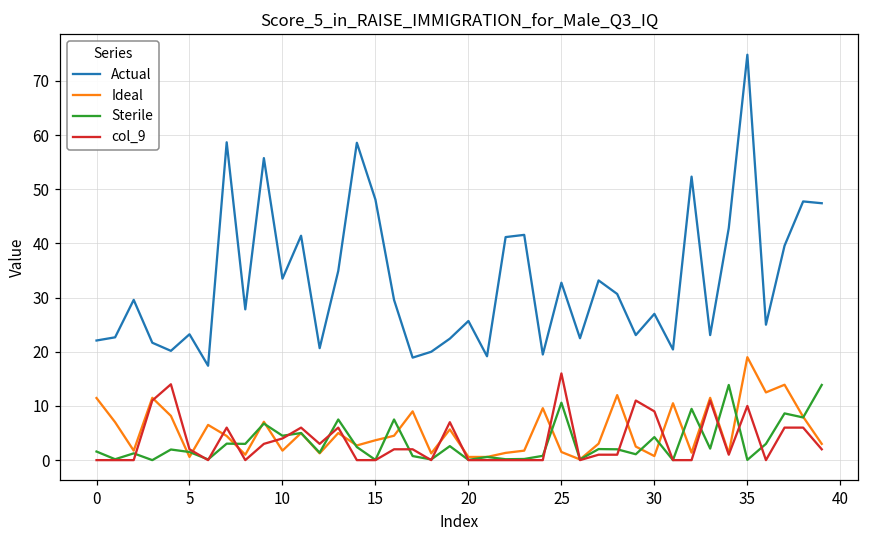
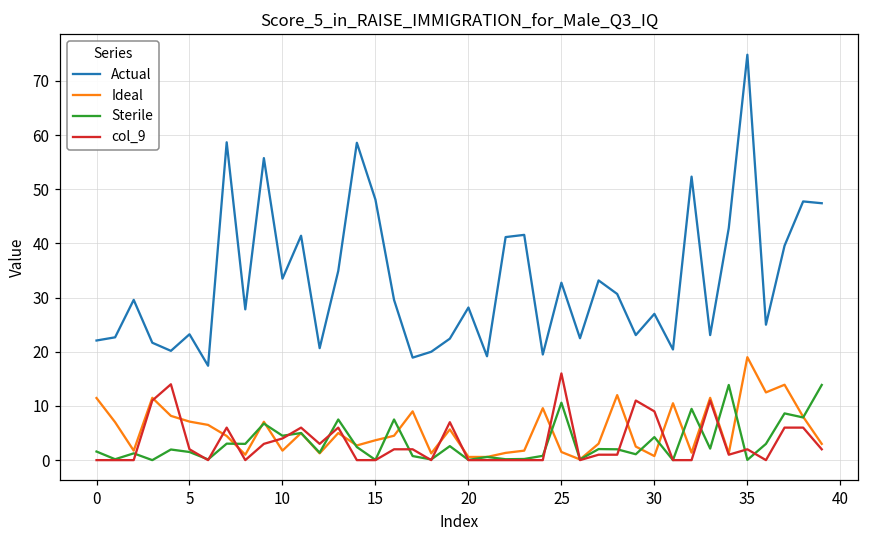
  {
    "Actual": {
      "0": 22,
      "5": 23,
      "10": 34,
      "15": 48,
-     "20": 26,
+     "20": 28,
      "25": 33,
      "30": 27,
      "35": 75
    },
    "Ideal": {
      "0": 11,
-     "5": 1,
+     "5": 7,
      "10": 2,
      "15": 4,
      "20": 1,
      "25": 2,
      "30": 1,
      "35": 19
    },
    "Sterile": {
      "0": 2,
      "25": 11,
      "30": 4,
      "35": 0
    },
    "col_9": {
      "0": 0,
      "25": 16,
      "30": 9,
-     "35": 10
+     "35": 2
    }
  }
